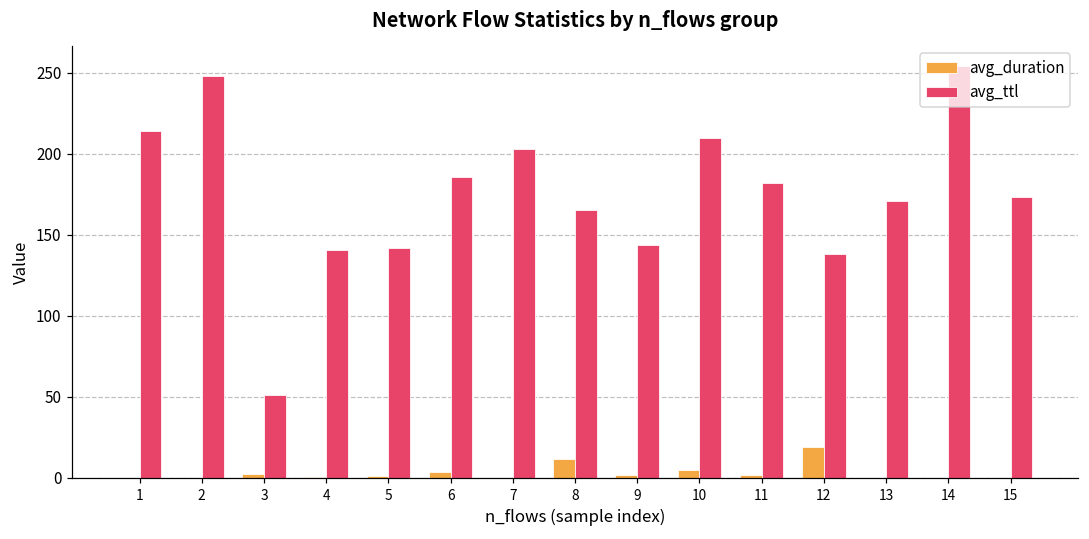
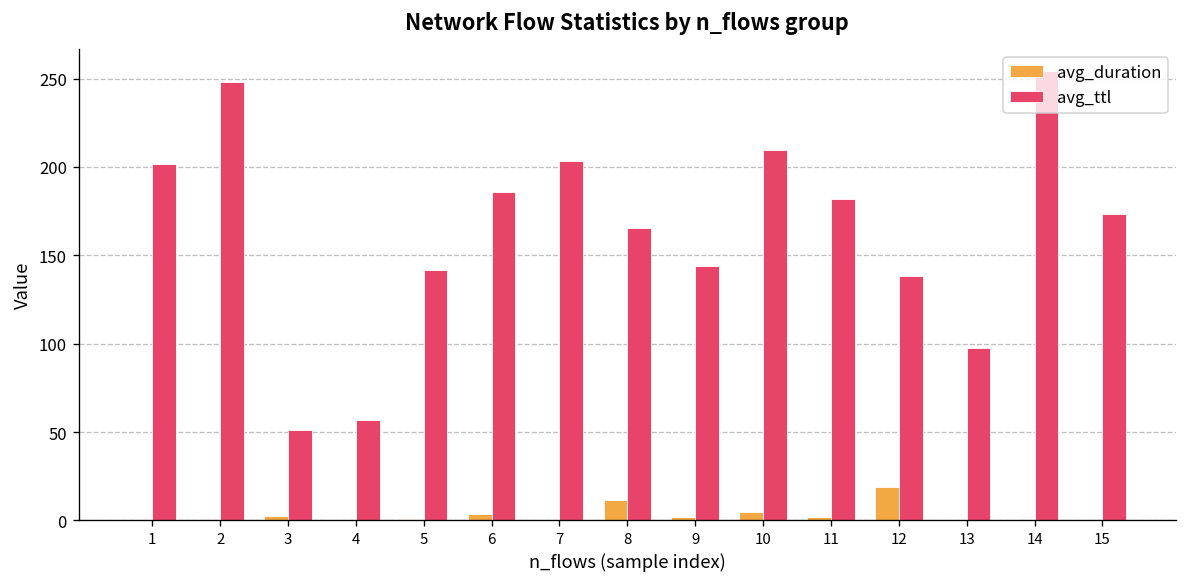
  {
    "avg_duration": {
      "2": 0,
      "3": 3,
      "6": 4,
      "8": 12,
      "9": 2,
      "10": 5,
      "11": 2,
      "12": 19
    },
    "avg_ttl": {
-     "1": 214,
+     "1": 202,
      "2": 248,
      "3": 51,
-     "4": 141,
+     "4": 57,
      "5": 142,
      "6": 186,
      "7": 203,
      "8": 165,
      "9": 144,
      "10": 210,
      "11": 182,
      "12": 138,
-     "13": 171,
+     "13": 98,
      "15": 173
    }
  }
